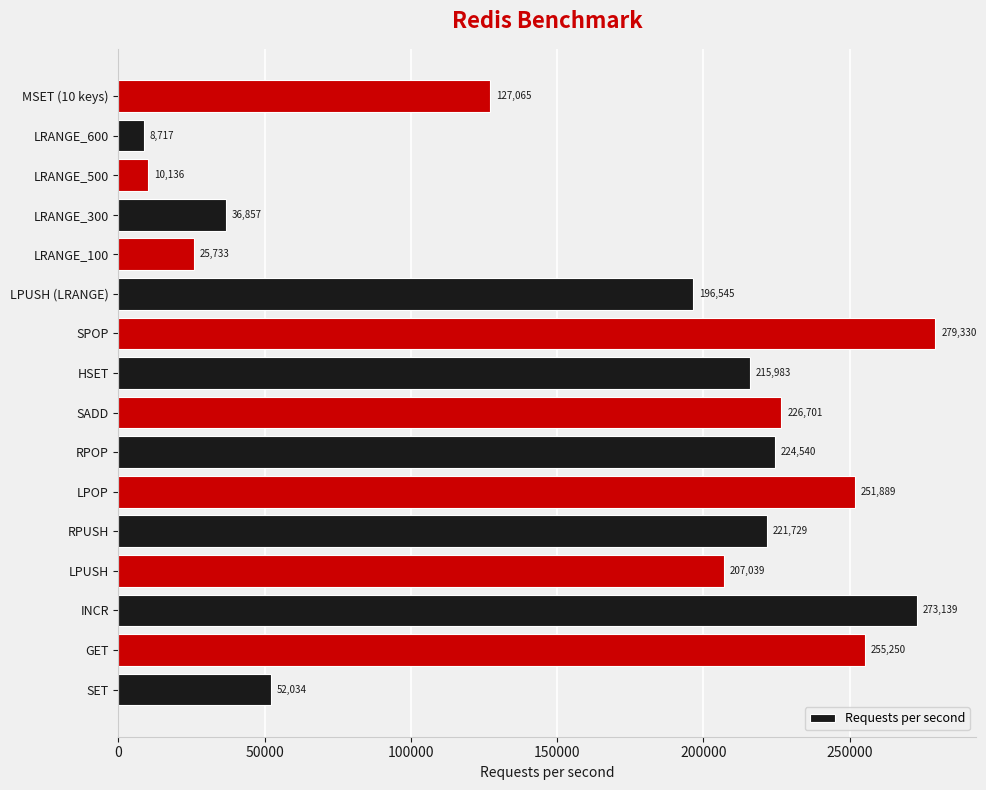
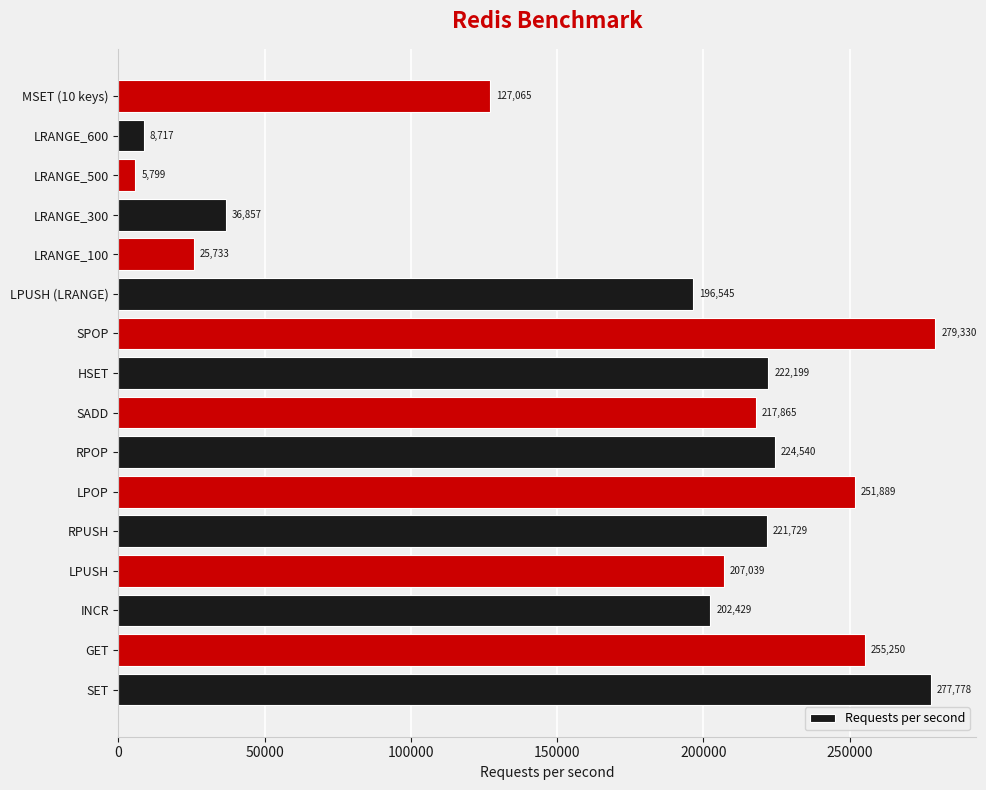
  {
    "MSET (10 keys)": "127,065",
    "LRANGE_600": "8,717",
-   "LRANGE_500": "10,136",
+   "LRANGE_500": "5,799",
    "LRANGE_300": "36,857",
    "LRANGE_100": "25,733",
    "LPUSH (LRANGE)": "196,545",
    "SPOP": "279,330",
-   "HSET": "215,983",
-   "SADD": "226,701",
+   "HSET": "222,199",
+   "SADD": "217,865",
    "RPOP": "224,540",
    "LPOP": "251,889",
    "RPUSH": "221,729",
    "LPUSH": "207,039",
-   "INCR": "273,139",
+   "INCR": "202,429",
    "GET": "255,250",
-   "SET": "52,034"
+   "SET": "277,778"
  }
